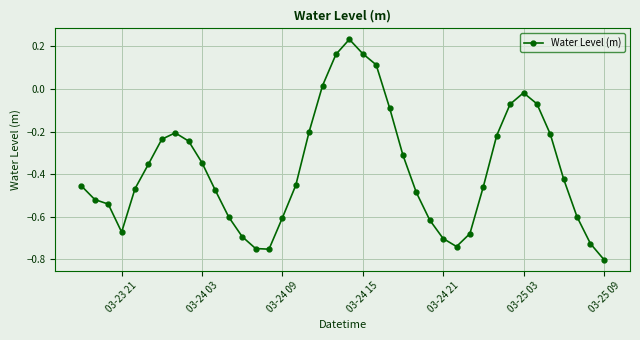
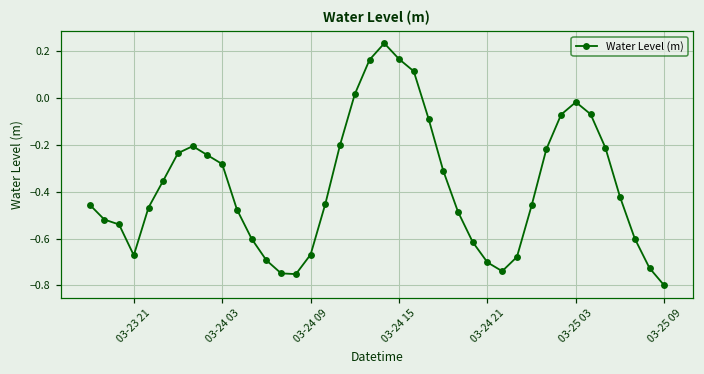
  {
    "03-23 21": -0.67,
-   "03-24 03": -0.35,
-   "03-24 09": -0.60,
+   "03-24 03": -0.28,
+   "03-24 09": -0.67,
    "03-24 15": 0.16,
    "03-24 21": -0.70,
    "03-25 03": -0.02,
    "03-25 09": -0.80
  }
